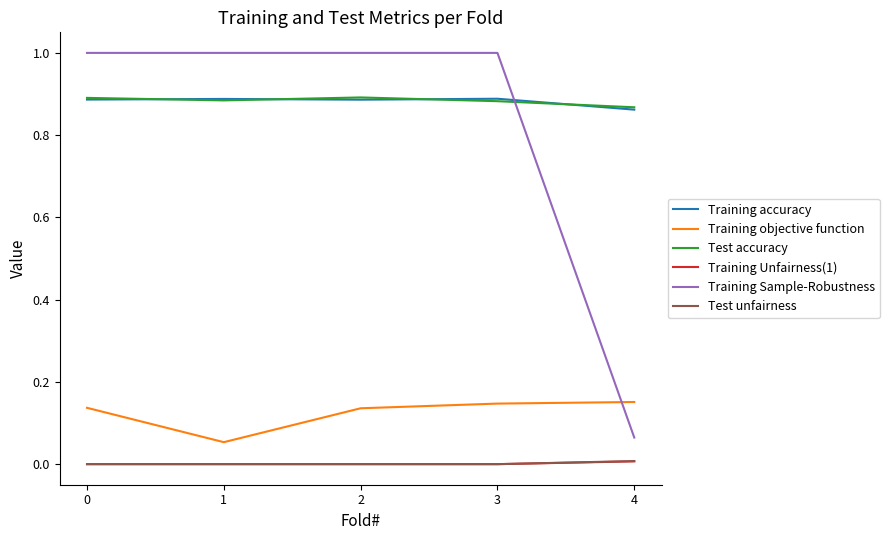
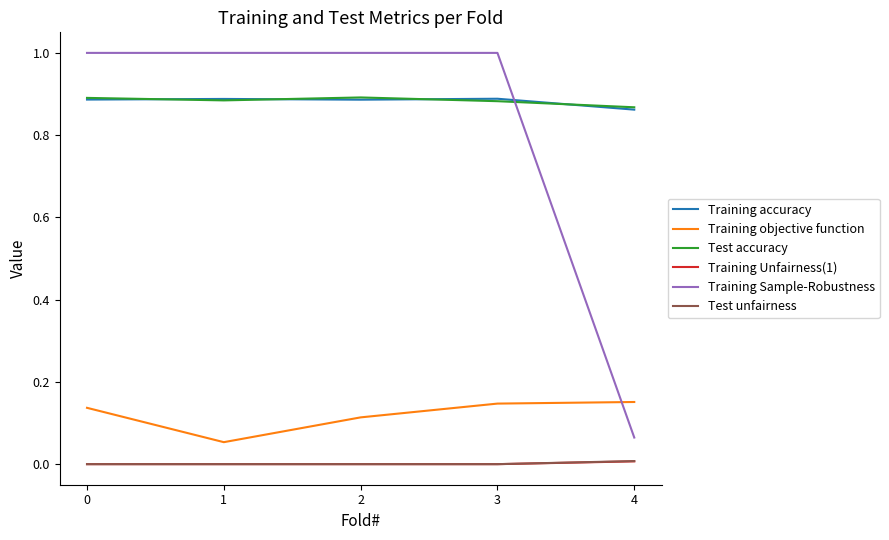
  {
    "Training objective function": {
      "0": 0.14,
      "1": 0.05,
-     "2": 0.14,
+     "2": 0.11,
      "3": 0.15,
      "4": 0.15
    },
    "Test unfairness": {
      "0": 0.00,
      "1": 0.00,
      "2": 0.00,
      "3": 0.00,
      "4": 0.01
    },
    "Training Sample-Robustness": {
      "0": 1.00,
      "1": 1.00,
      "2": 1.00,
      "3": 1.00,
      "4": 0.06
    }
  }
